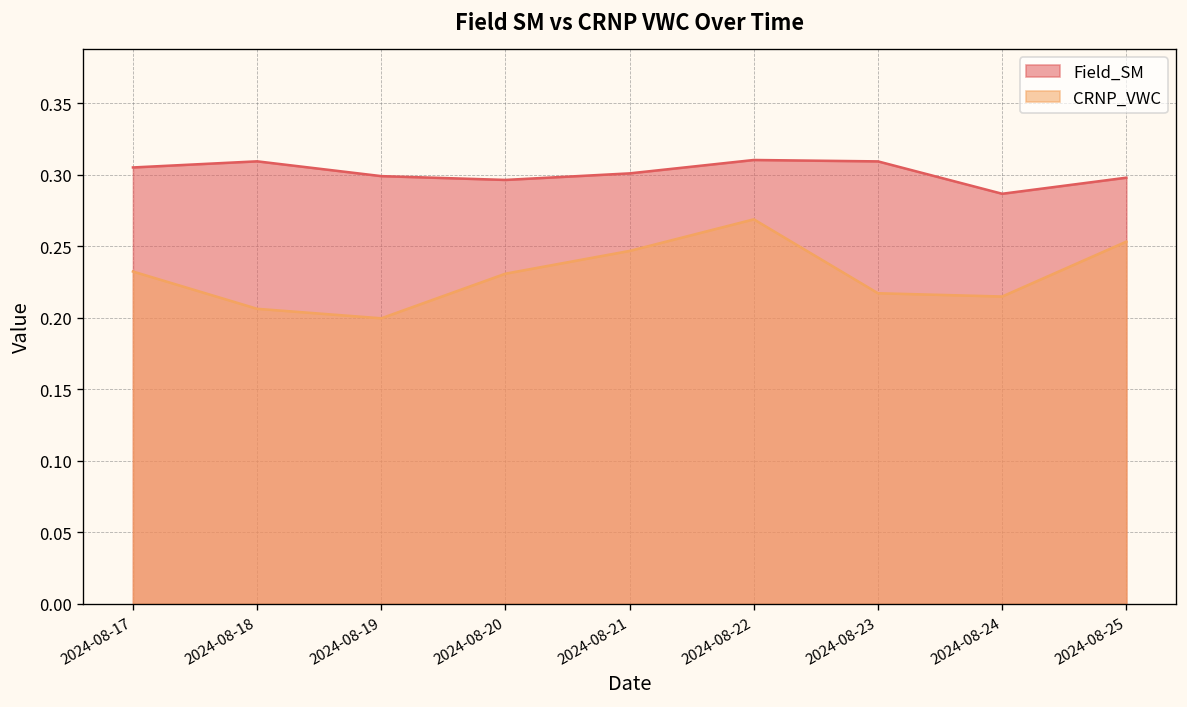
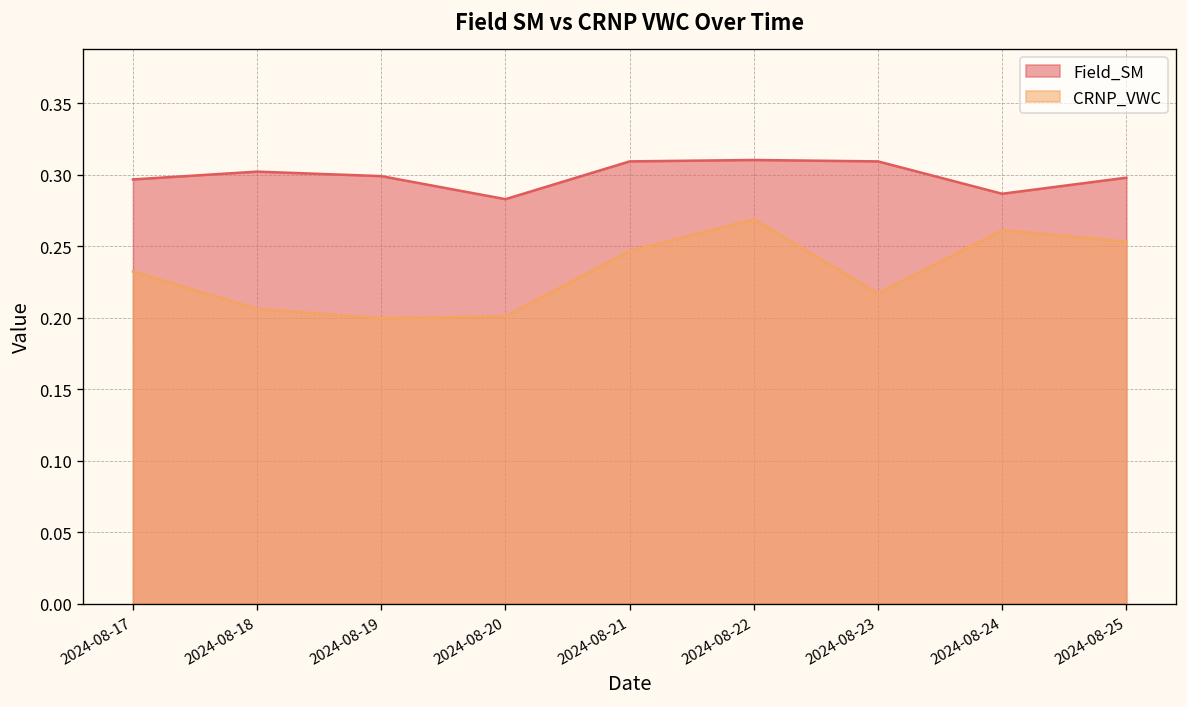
  {
    "Field_SM": {
-     "2024-08-17": 0.305,
-     "2024-08-18": 0.310,
+     "2024-08-17": 0.297,
+     "2024-08-18": 0.302,
      "2024-08-19": 0.299,
-     "2024-08-20": 0.297,
-     "2024-08-21": 0.301,
+     "2024-08-20": 0.283,
+     "2024-08-21": 0.309,
      "2024-08-22": 0.310,
      "2024-08-23": 0.310,
      "2024-08-24": 0.287,
      "2024-08-25": 0.298
    },
    "CRNP_VWC": {
      "2024-08-17": 0.232,
      "2024-08-18": 0.206,
      "2024-08-19": 0.200,
-     "2024-08-20": 0.231,
+     "2024-08-20": 0.201,
      "2024-08-21": 0.247,
      "2024-08-22": 0.269,
      "2024-08-23": 0.217,
-     "2024-08-24": 0.215,
+     "2024-08-24": 0.261,
      "2024-08-25": 0.253
    }
  }
